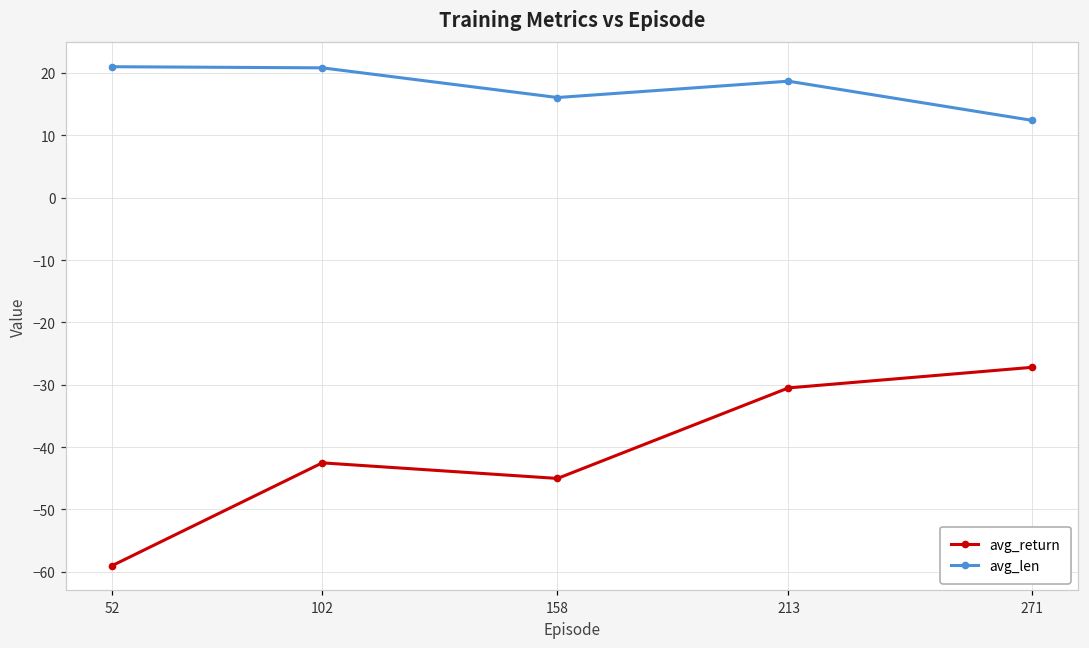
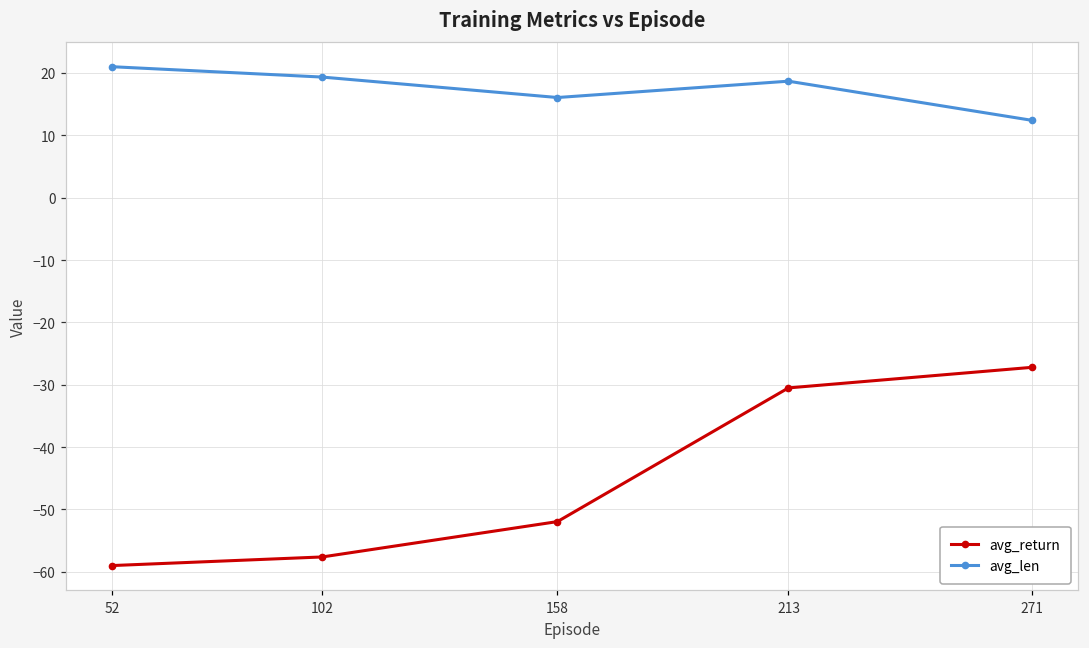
  {
    "avg_return": {
      "52": -59,
-     "102": -43,
-     "158": -45,
+     "102": -58,
+     "158": -52,
      "213": -31,
      "271": -27
    },
    "avg_len": {
      "52": 21,
-     "102": 21,
+     "102": 19,
      "158": 16,
      "213": 19,
      "271": 12
    }
  }
